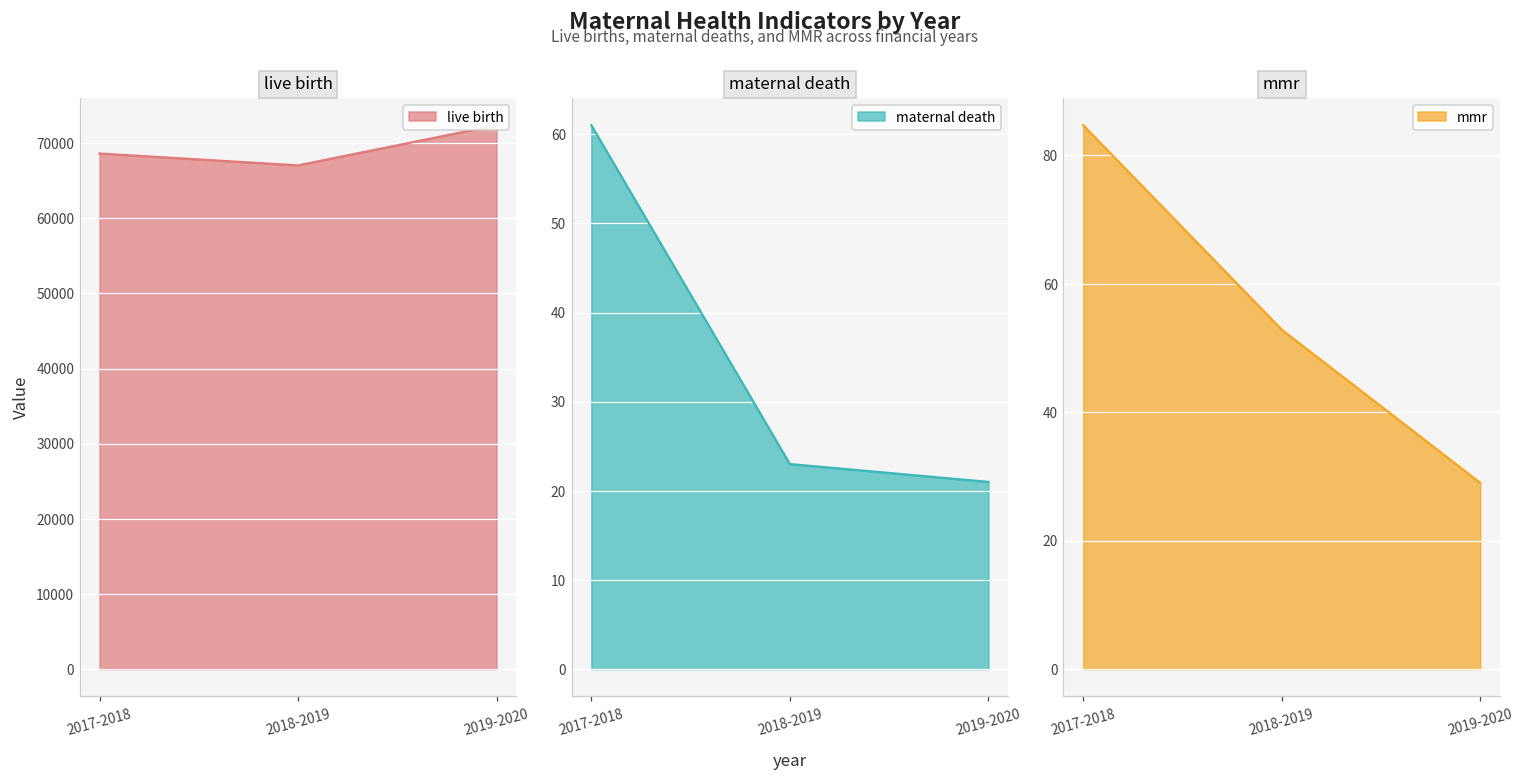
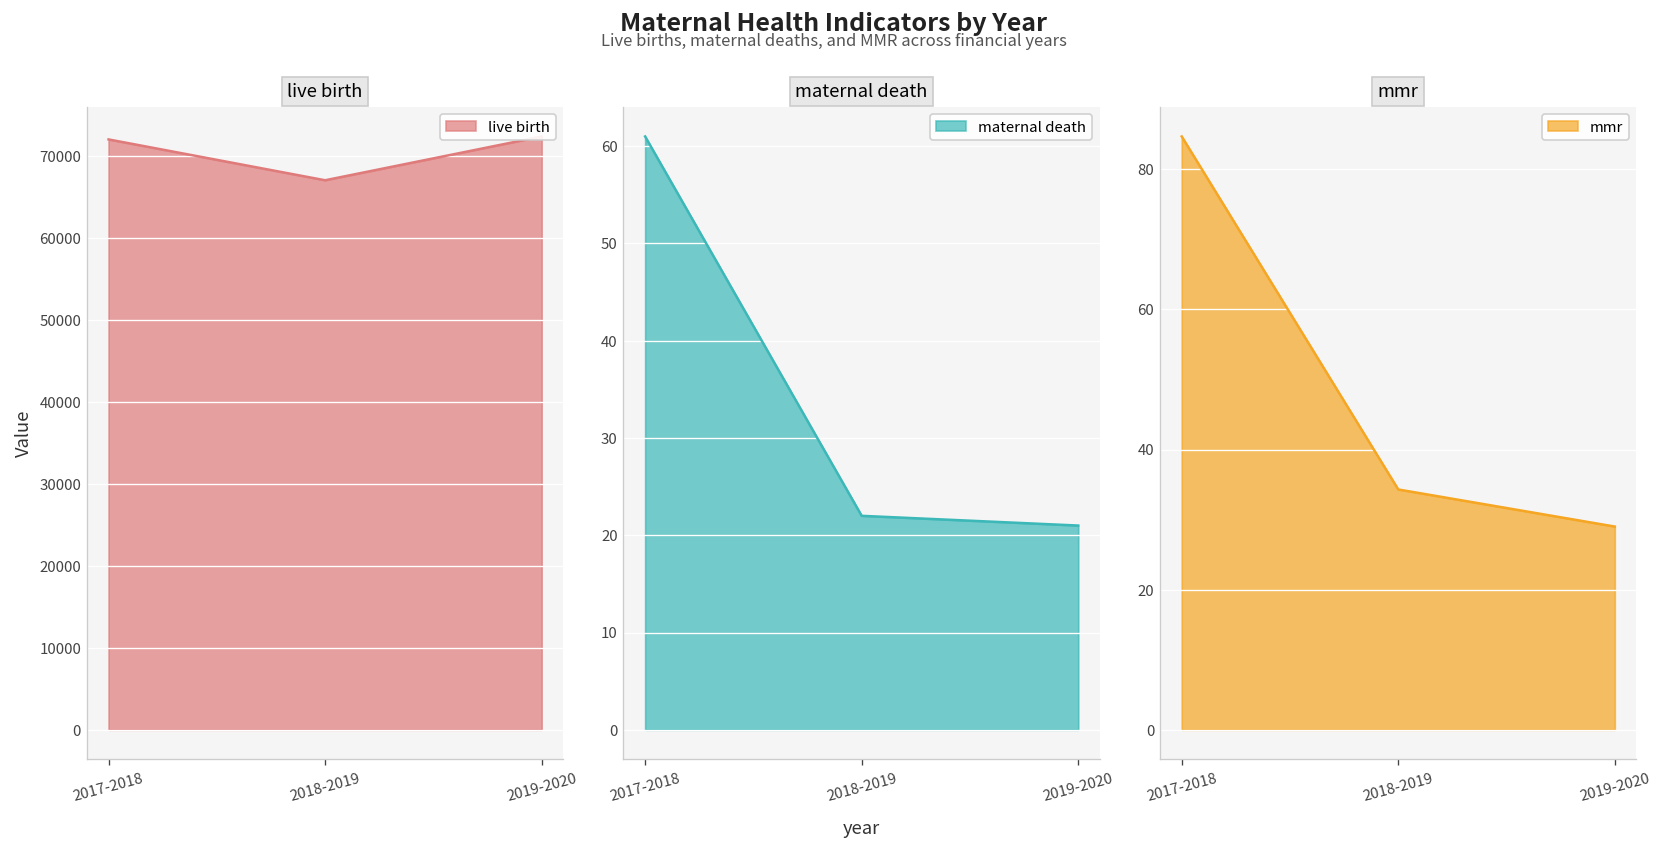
  {
    "live birth": {
-     "2017-2018": 69000,
+     "2017-2018": 72000,
      "2018-2019": 67000
    },
    "maternal death": {
      "2017-2018": 61,
-     "2018-2019": 23,
+     "2018-2019": 22,
      "2019-2020": 21
    },
    "mmr": {
      "2017-2018": 85,
-     "2018-2019": 53,
+     "2018-2019": 34,
      "2019-2020": 29
    }
  }
